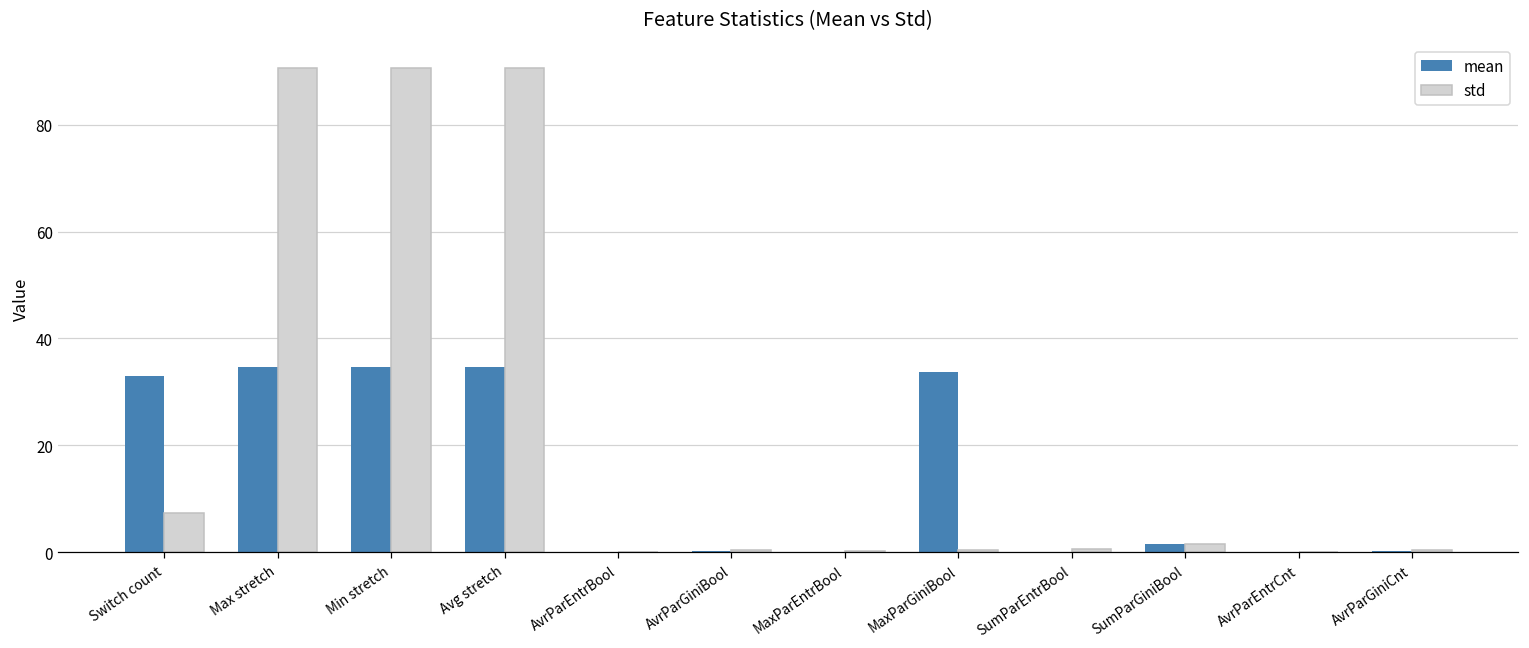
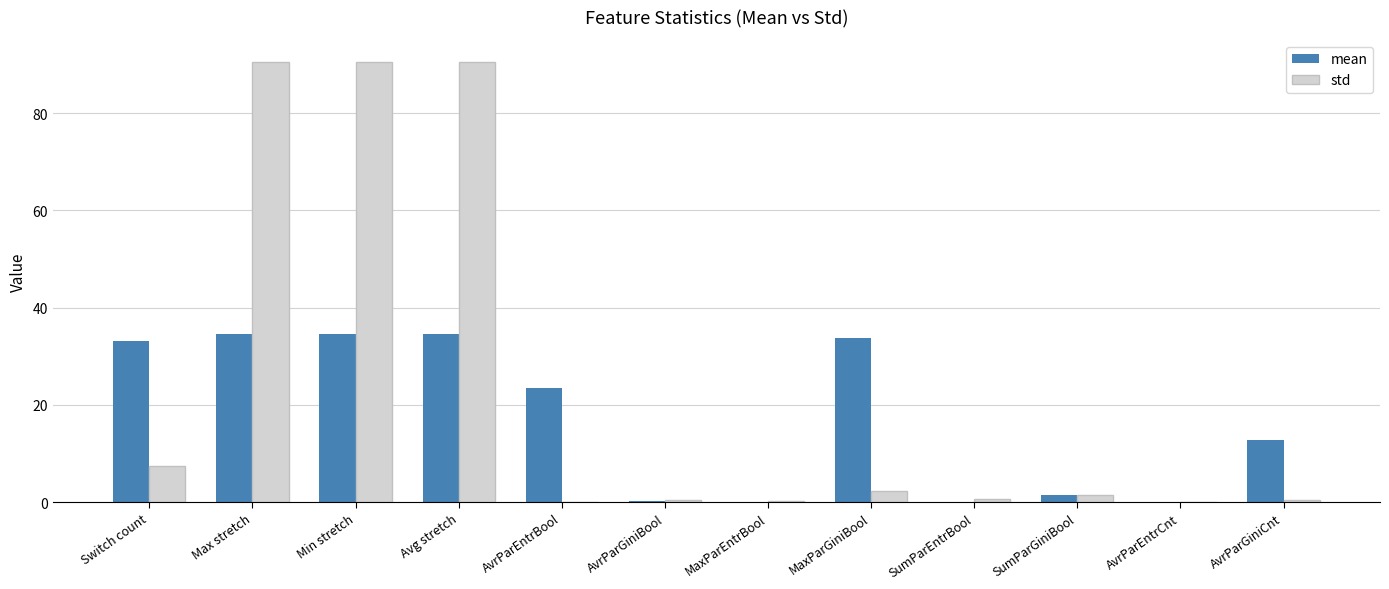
  {
    "mean": {
      "Switch count": 33,
      "Max stretch": 35,
      "Min stretch": 35,
      "Avg stretch": 35,
-     "AvrParEntrBool": 0,
+     "AvrParEntrBool": 24,
      "MaxParGiniBool": 34,
      "SumParGiniBool": 2,
-     "AvrParGiniCnt": 0
+     "AvrParGiniCnt": 13
    },
    "std": {
      "Switch count": 7,
      "Max stretch": 91,
      "Min stretch": 91,
      "Avg stretch": 91,
-     "MaxParGiniBool": 0,
+     "MaxParGiniBool": 2,
      "SumParEntrBool": 1,
      "SumParGiniBool": 1
    }
  }
